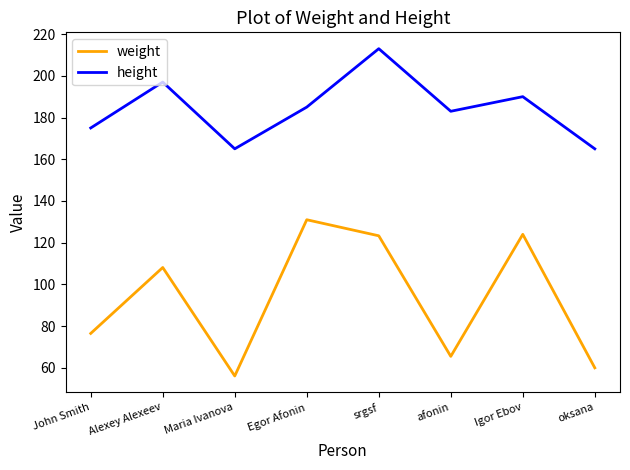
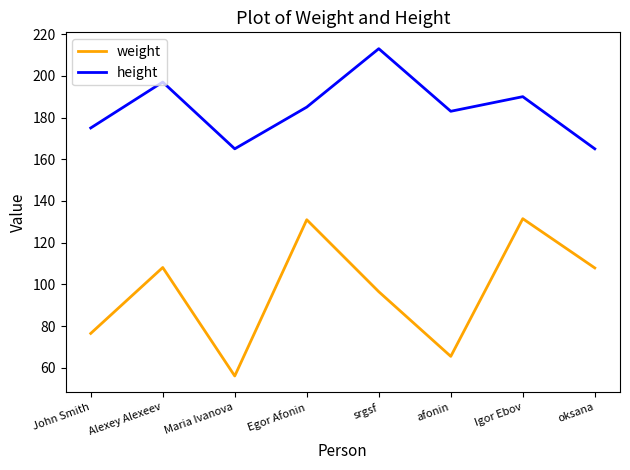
  {
    "weight": {
      "John Smith": 77,
      "Alexey Alexeev": 108,
      "Maria Ivanova": 56,
      "Egor Afonin": 131,
-     "srgsf": 123,
+     "srgsf": 97,
      "afonin": 66,
-     "Igor Ebov": 124,
-     "oksana": 60
+     "Igor Ebov": 132,
+     "oksana": 108
    },
    "height": {
      "John Smith": 175,
      "Maria Ivanova": 165,
      "Egor Afonin": 185,
      "srgsf": 213,
      "afonin": 183,
      "Igor Ebov": 190,
      "oksana": 165
    }
  }
